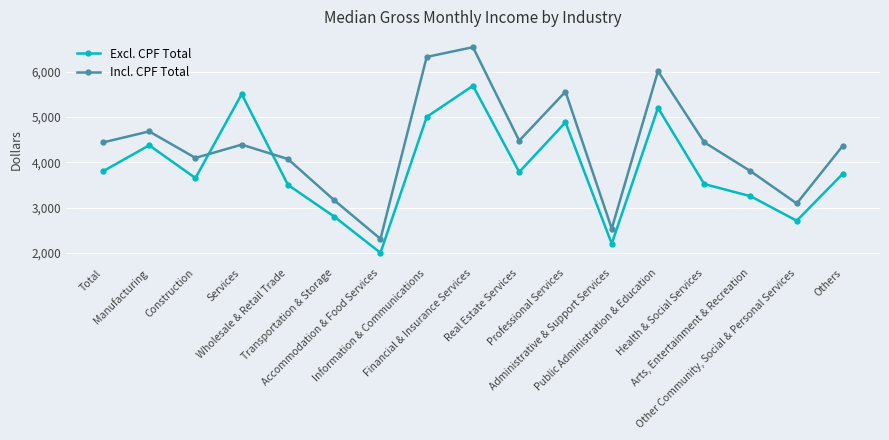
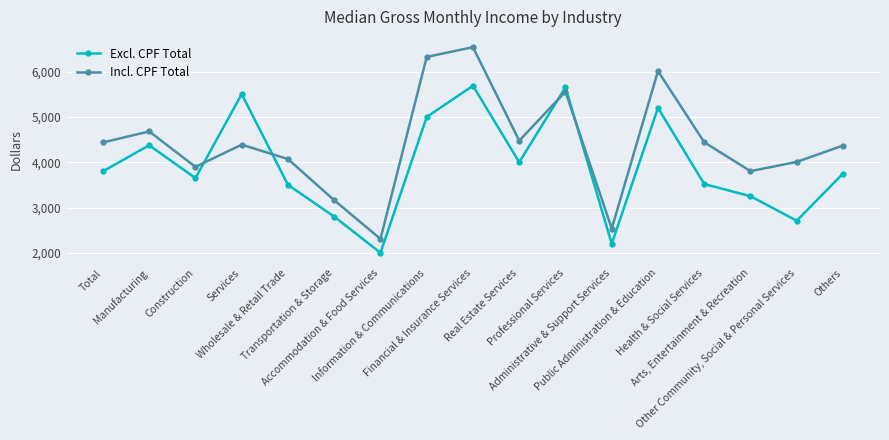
  {
    "Excl. CPF Total": {
      "Total": "3,800",
      "Manufacturing": "4,400",
      "Construction": "3,700",
      "Services": "5,500",
      "Wholesale & Retail Trade": "3,500",
      "Transportation & Storage": "2,800",
      "Accommodation & Food Services": "2,000",
      "Information & Communications": "5,000",
      "Financial & Insurance Services": "5,700",
-     "Real Estate Services": "3,800",
-     "Professional Services": "4,900",
+     "Real Estate Services": "4,000",
+     "Professional Services": "5,700",
      "Administrative & Support Services": "2,200",
      "Public Administration & Education": "5,200",
      "Health & Social Services": "3,500",
      "Arts, Entertainment & Recreation": "3,300",
      "Other Community, Social & Personal Services": "2,700",
      "Others": "3,800"
    },
    "Incl. CPF Total": {
      "Total": "4,400",
      "Manufacturing": "4,700",
-     "Construction": "4,100",
+     "Construction": "3,900",
      "Services": "4,400",
      "Wholesale & Retail Trade": "4,100",
      "Transportation & Storage": "3,200",
      "Accommodation & Food Services": "2,300",
      "Information & Communications": "6,300",
      "Financial & Insurance Services": "6,500",
      "Real Estate Services": "4,500",
      "Professional Services": "5,600",
      "Administrative & Support Services": "2,500",
      "Public Administration & Education": "6,000",
      "Health & Social Services": "4,400",
      "Arts, Entertainment & Recreation": "3,800",
-     "Other Community, Social & Personal Services": "3,100",
+     "Other Community, Social & Personal Services": "4,000",
      "Others": "4,400"
    }
  }
